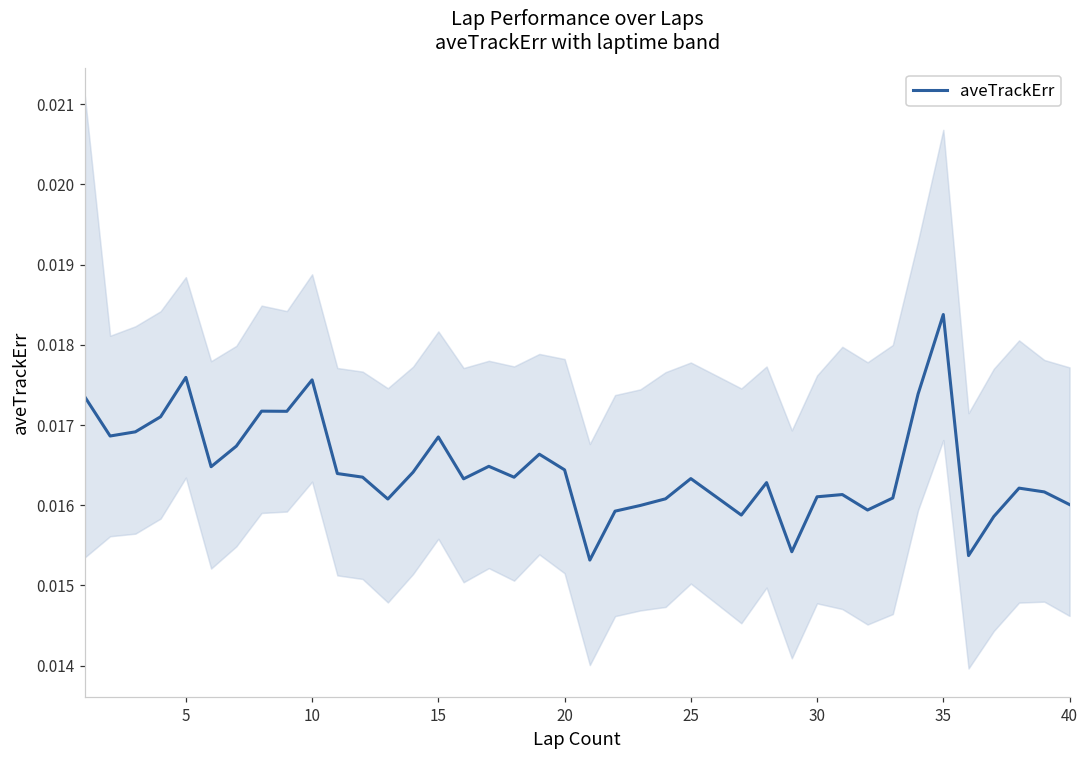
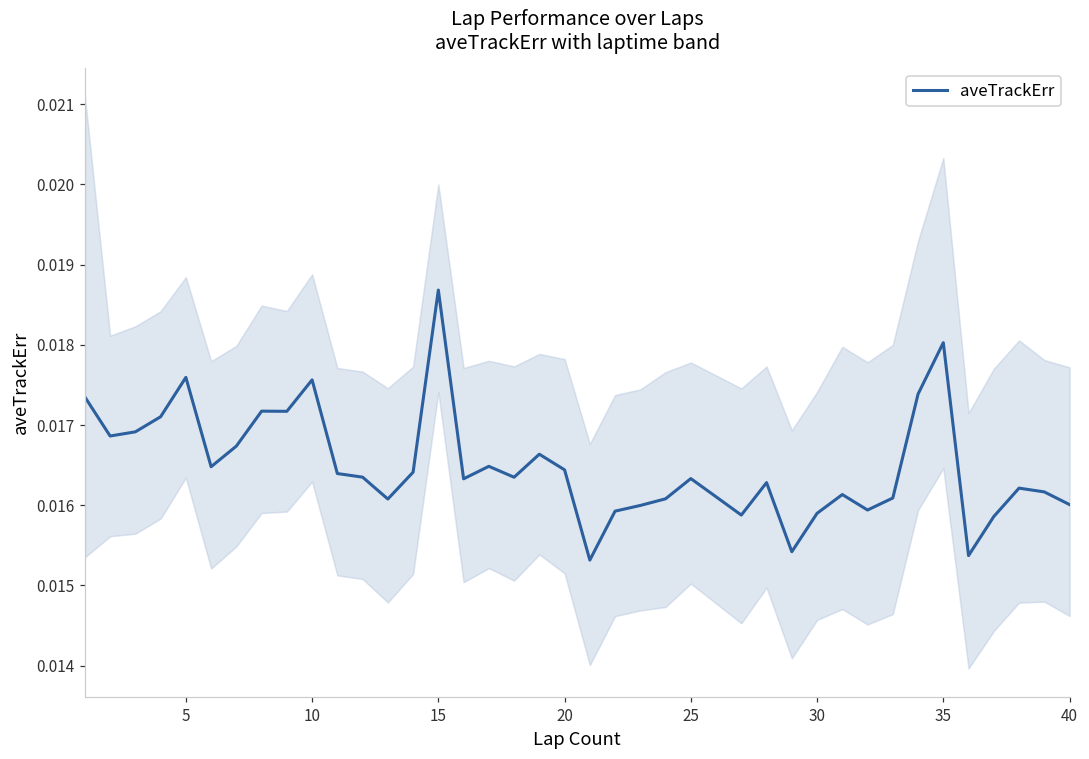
  {
    "aveTrackErr": {
      "5": 0.0176,
      "10": 0.0176,
-     "15": 0.0169,
+     "15": 0.0187,
      "20": 0.0164,
      "25": 0.0163,
-     "30": 0.0161,
-     "35": 0.0184,
+     "30": 0.0159,
+     "35": 0.0180,
      "40": 0.0160
    }
  }
